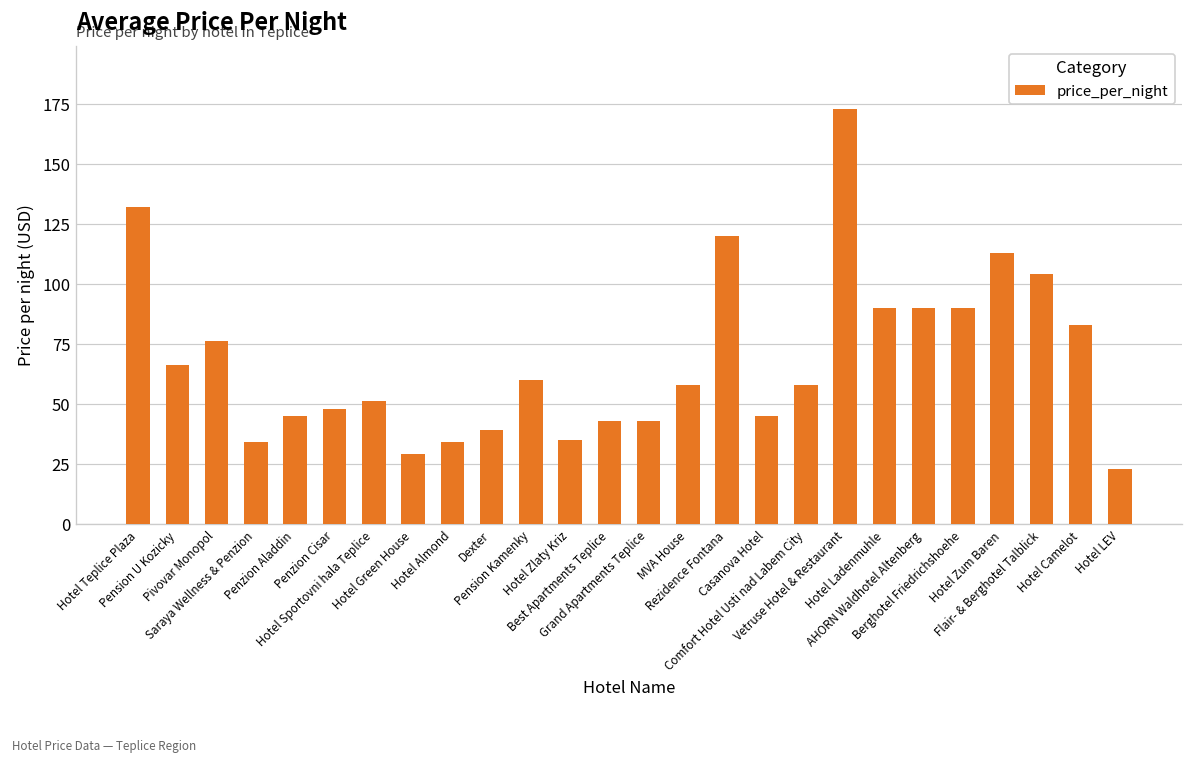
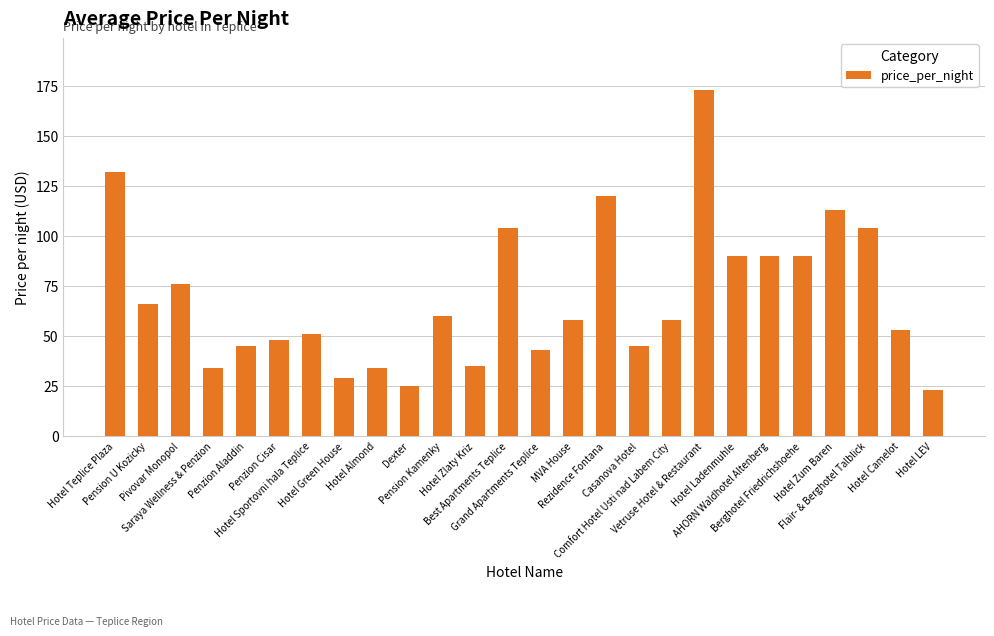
  {
    "Hotel Teplice Plaza": 132,
    "Pension U Kozicky": 66,
    "Pivovar Monopol": 76,
    "Saraya Wellness & Penzion": 34,
    "Penzion Aladdin": 45,
    "Penzion Cisar": 48,
    "Hotel Sportovni hala Teplice": 51,
    "Hotel Green House": 29,
    "Hotel Almond": 34,
-   "Dexter": 39,
+   "Dexter": 25,
    "Pension Kamenky": 60,
    "Hotel Zlaty Kriz": 35,
-   "Best Apartments Teplice": 43,
+   "Best Apartments Teplice": 104,
    "Grand Apartments Teplice": 43,
    "MVA House": 58,
    "Rezidence Fontana": 120,
    "Casanova Hotel": 45,
    "Comfort Hotel Usti nad Labem City": 58,
    "Vetruse Hotel & Restaurant": 173,
    "Hotel Ladenmuhle": 90,
    "AHORN Waldhotel Altenberg": 90,
    "Berghotel Friedrichshoehe": 90,
    "Hotel Zum Baren": 113,
    "Flair- & Berghotel Talblick": 104,
-   "Hotel Camelot": 83,
+   "Hotel Camelot": 53,
    "Hotel LEV": 23
  }
